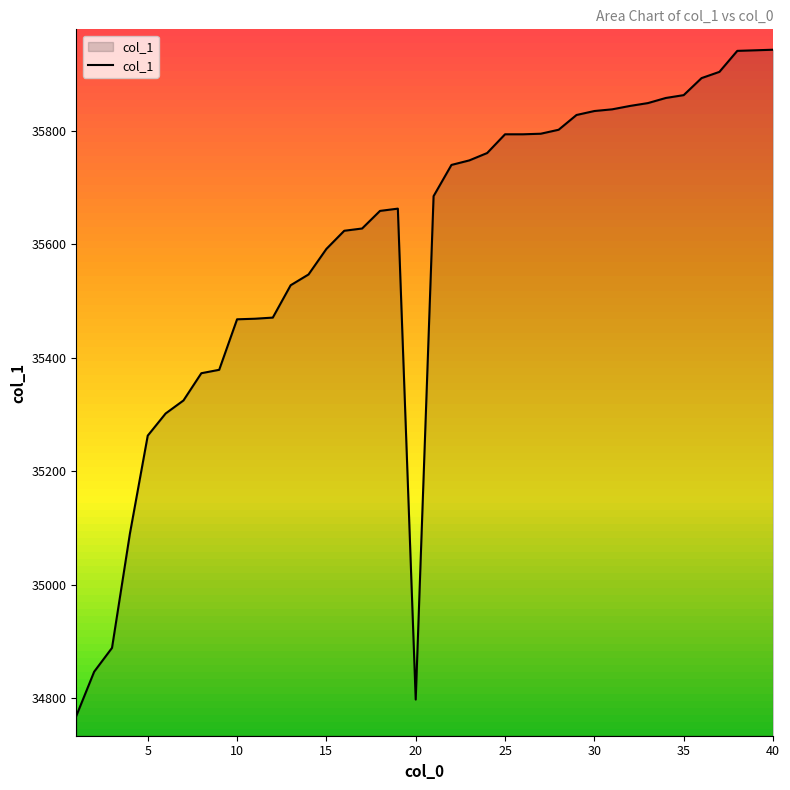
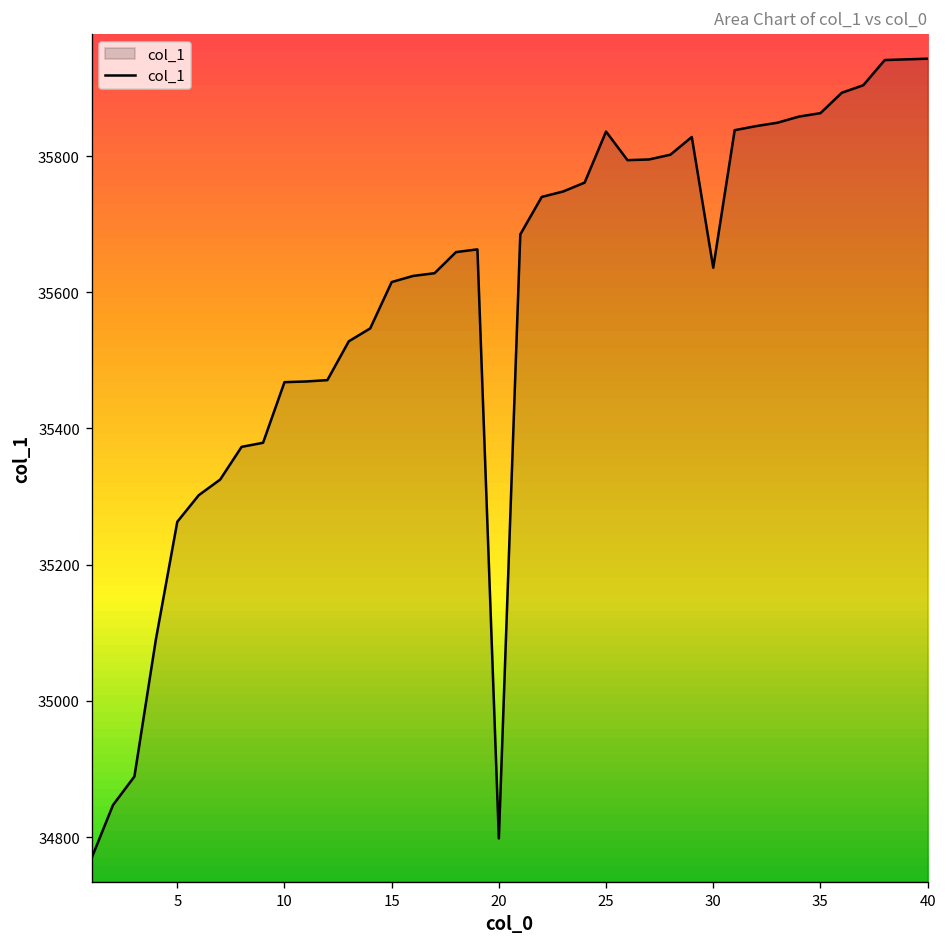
  {
    "5": 35260,
    "10": 35470,
-   "15": 35590,
+   "15": 35620,
    "20": 34800,
-   "25": 35790,
-   "30": 35840,
+   "25": 35840,
+   "30": 35640,
    "35": 35860,
    "40": 35940
  }
